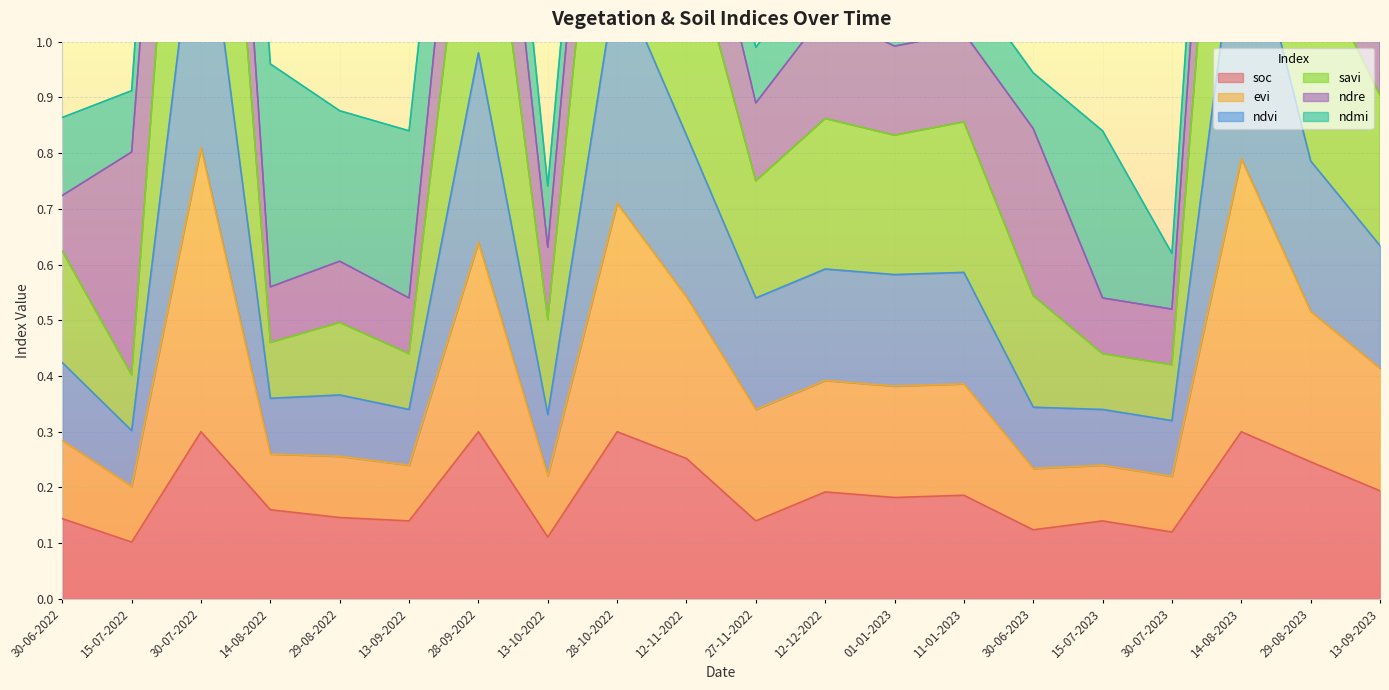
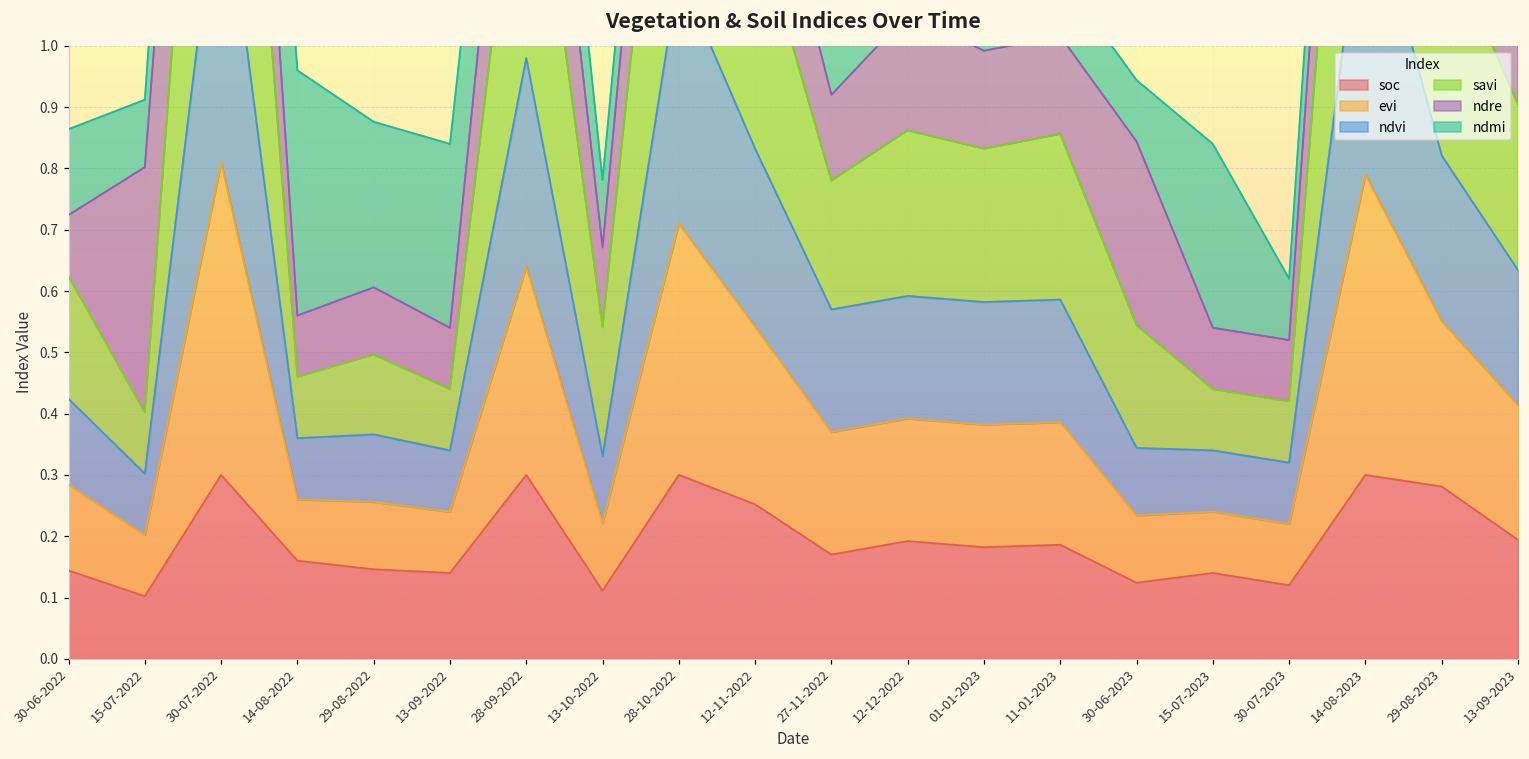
  {
    "soc": {
      "30-06-2022": 0.14,
      "15-07-2022": 0.10,
      "30-07-2022": 0.30,
      "14-08-2022": 0.16,
      "29-08-2022": 0.15,
      "13-09-2022": 0.14,
      "28-09-2022": 0.30,
      "13-10-2022": 0.11,
      "28-10-2022": 0.30,
      "12-11-2022": 0.25,
-     "27-11-2022": 0.14,
+     "27-11-2022": 0.17,
      "12-12-2022": 0.19,
      "01-01-2023": 0.18,
      "11-01-2023": 0.19,
      "30-06-2023": 0.12,
      "15-07-2023": 0.14,
      "30-07-2023": 0.12,
      "14-08-2023": 0.30,
-     "29-08-2023": 0.25,
+     "29-08-2023": 0.28,
      "13-09-2023": 0.19
    },
    "evi": {
      "30-06-2022": 0.14,
      "15-07-2022": 0.10,
      "30-07-2022": 0.51,
      "14-08-2022": 0.10,
      "29-08-2022": 0.11,
      "13-09-2022": 0.10,
      "28-09-2022": 0.34,
      "13-10-2022": 0.11,
      "28-10-2022": 0.41,
      "12-11-2022": 0.29,
      "27-11-2022": 0.20,
      "12-12-2022": 0.20,
      "01-01-2023": 0.20,
      "11-01-2023": 0.20,
      "30-06-2023": 0.11,
      "15-07-2023": 0.10,
      "30-07-2023": 0.10,
      "14-08-2023": 0.49,
      "29-08-2023": 0.27,
      "13-09-2023": 0.22
    },
    "ndvi": {
      "30-06-2022": 0.14,
      "15-07-2022": 0.10,
      "14-08-2022": 0.10,
      "29-08-2022": 0.11,
      "13-09-2022": 0.10,
      "28-09-2022": 0.34,
      "13-10-2022": 0.11,
      "12-11-2022": 0.29,
      "27-11-2022": 0.20,
      "12-12-2022": 0.20,
      "01-01-2023": 0.20,
      "11-01-2023": 0.20,
      "30-06-2023": 0.11,
      "15-07-2023": 0.10,
      "30-07-2023": 0.10,
      "29-08-2023": 0.27,
      "13-09-2023": 0.22
    },
    "savi": {
      "30-06-2022": 0.20,
      "15-07-2022": 0.10,
      "14-08-2022": 0.10,
      "29-08-2022": 0.13,
      "13-09-2022": 0.10,
-     "13-10-2022": 0.17,
+     "13-10-2022": 0.21,
      "27-11-2022": 0.21,
      "12-12-2022": 0.27,
      "01-01-2023": 0.25,
      "11-01-2023": 0.27,
      "30-06-2023": 0.20,
      "15-07-2023": 0.10,
      "30-07-2023": 0.10,
      "13-09-2023": 0.27
    },
    "ndre": {
      "30-06-2022": 0.10,
      "15-07-2022": 0.40,
      "14-08-2022": 0.10,
      "29-08-2022": 0.11,
      "13-09-2022": 0.10,
      "13-10-2022": 0.13,
      "27-11-2022": 0.14,
      "01-01-2023": 0.16,
      "30-06-2023": 0.30,
      "15-07-2023": 0.10,
      "30-07-2023": 0.10
    },
    "ndmi": {
      "30-06-2022": 0.14,
      "15-07-2022": 0.11,
      "14-08-2022": 0.40,
      "29-08-2022": 0.27,
      "13-09-2022": 0.30,
      "13-10-2022": 0.11,
      "30-06-2023": 0.10,
      "15-07-2023": 0.30,
      "30-07-2023": 0.10
    }
  }
